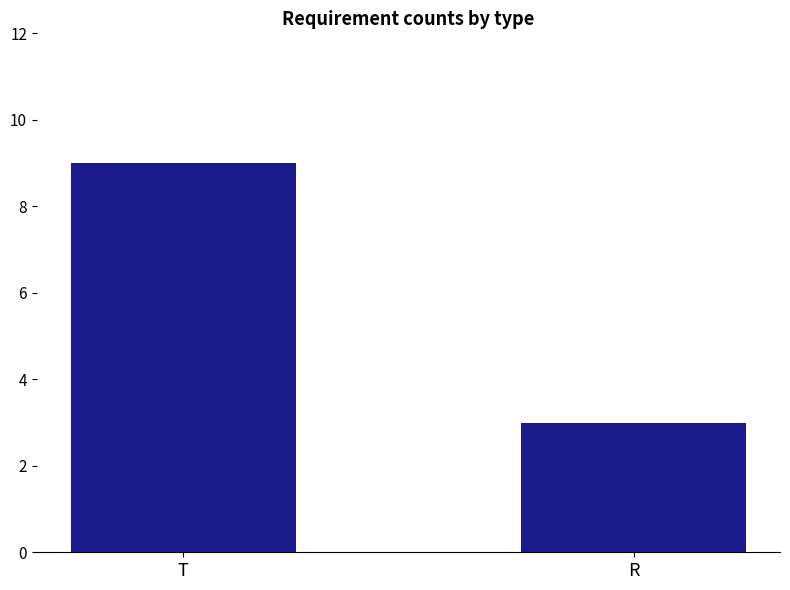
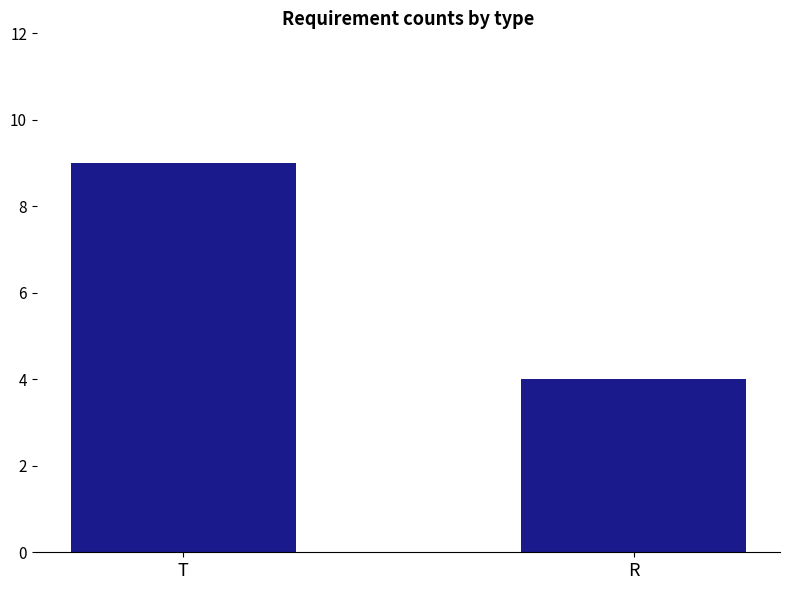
  {
    "T": 9,
-   "R": 3
+   "R": 4
  }
